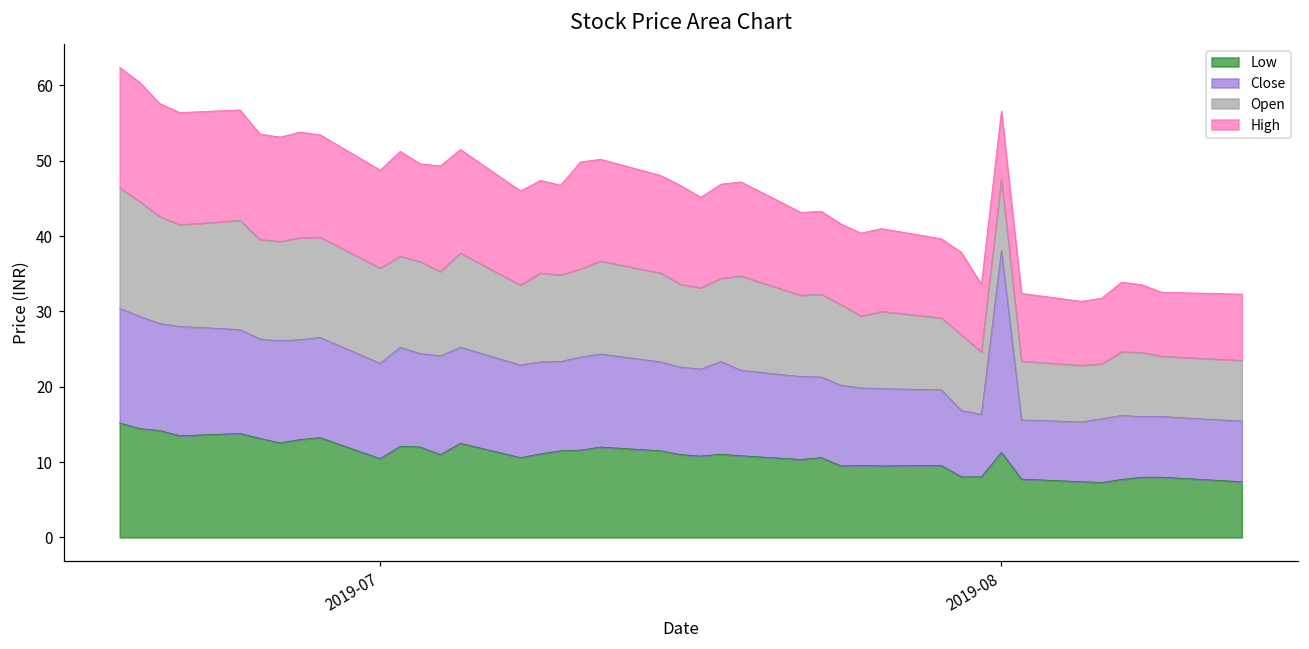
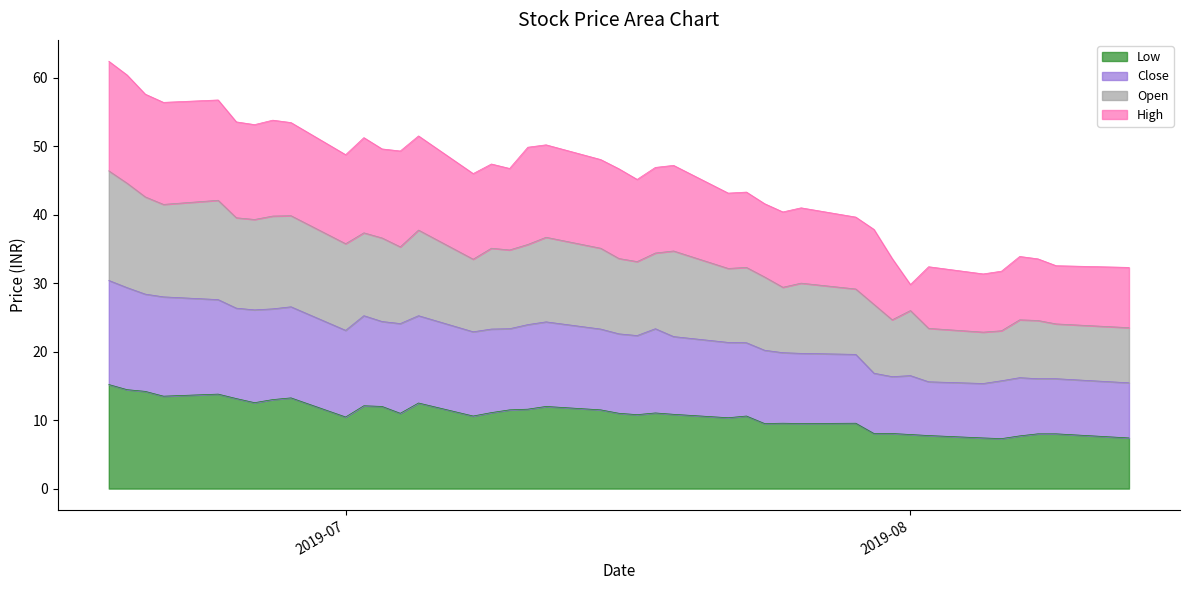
  {
    "Low": {
      "2019-07": 10,
-     "2019-08": 11
+     "2019-08": 8
    },
    "Close": {
      "2019-07": 13,
-     "2019-08": 27
+     "2019-08": 9
    },
    "Open": {
      "2019-07": 13,
      "2019-08": 10
    },
    "High": {
      "2019-07": 13,
-     "2019-08": 9
+     "2019-08": 4
    }
  }
